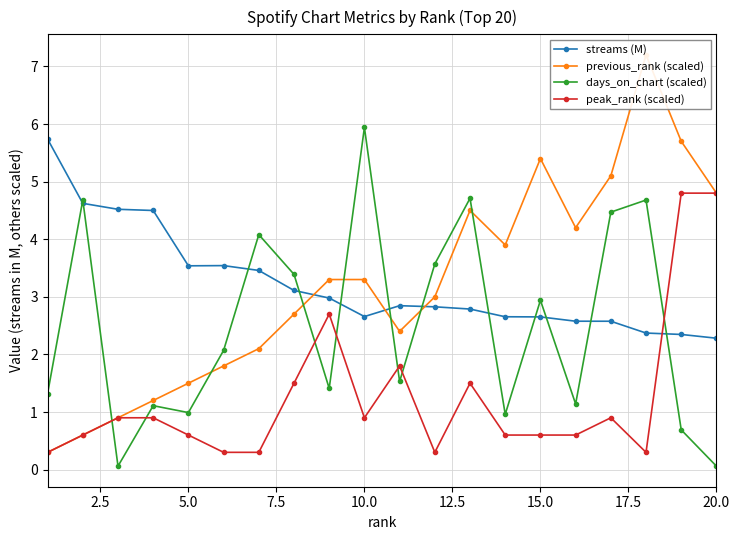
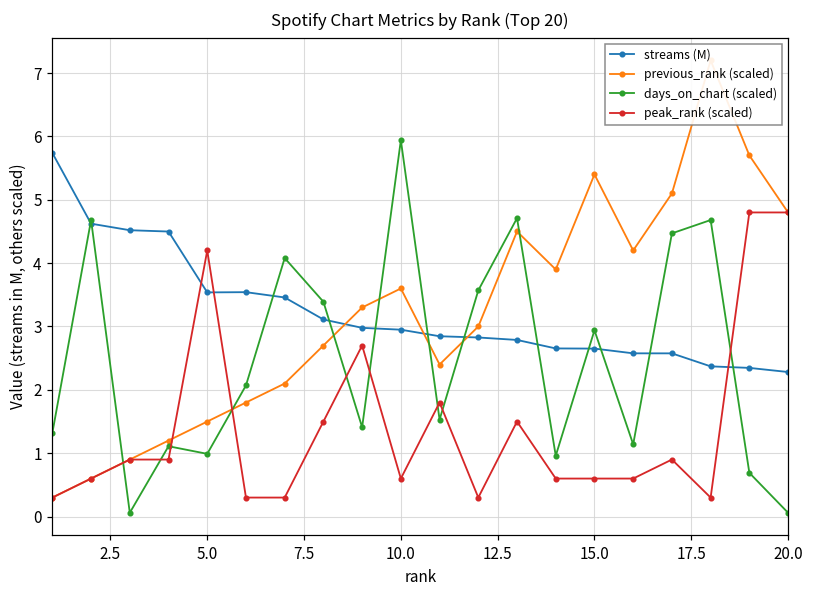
  {
    "streams (M)": {
      "5.0": 3.5,
-     "10.0": 2.7,
+     "10.0": 2.9,
      "15.0": 2.7,
      "20.0": 2.3
    },
    "previous_rank (scaled)": {
      "5.0": 1.5,
-     "10.0": 3.3,
+     "10.0": 3.6,
      "15.0": 5.4
    },
    "days_on_chart (scaled)": {
      "5.0": 1.0,
      "10.0": 5.9,
      "15.0": 2.9,
      "20.0": 0.1
    },
    "peak_rank (scaled)": {
-     "5.0": 0.6,
-     "10.0": 0.9,
+     "5.0": 4.2,
+     "10.0": 0.6,
      "15.0": 0.6
    }
  }
